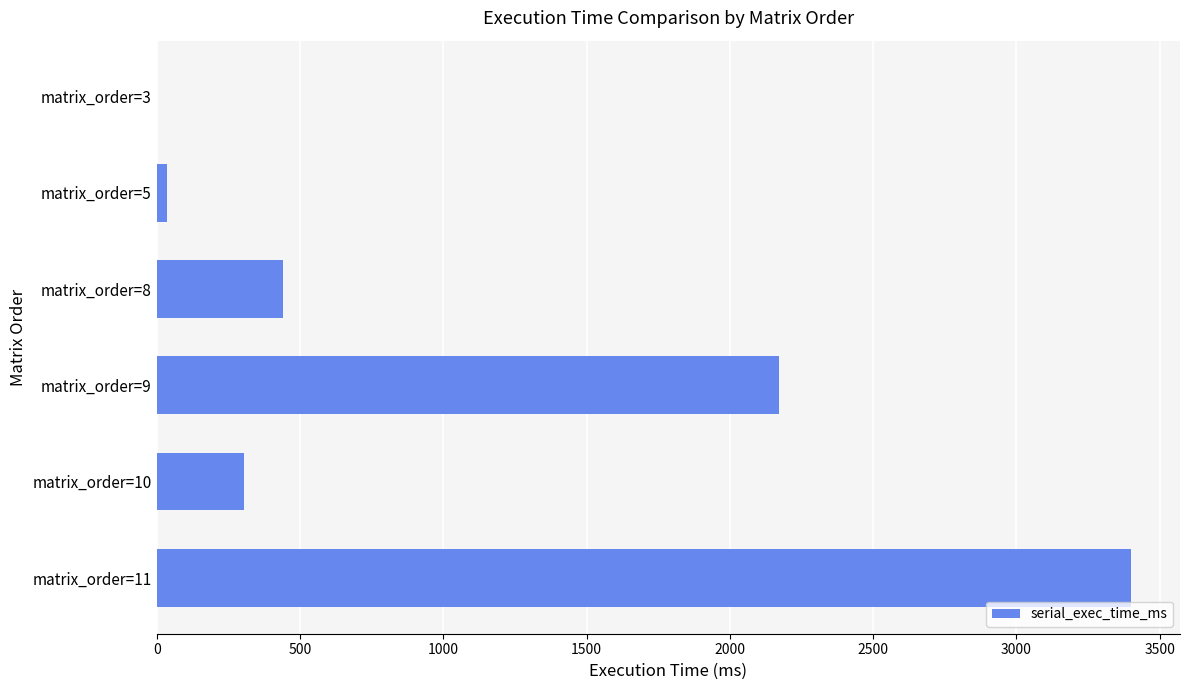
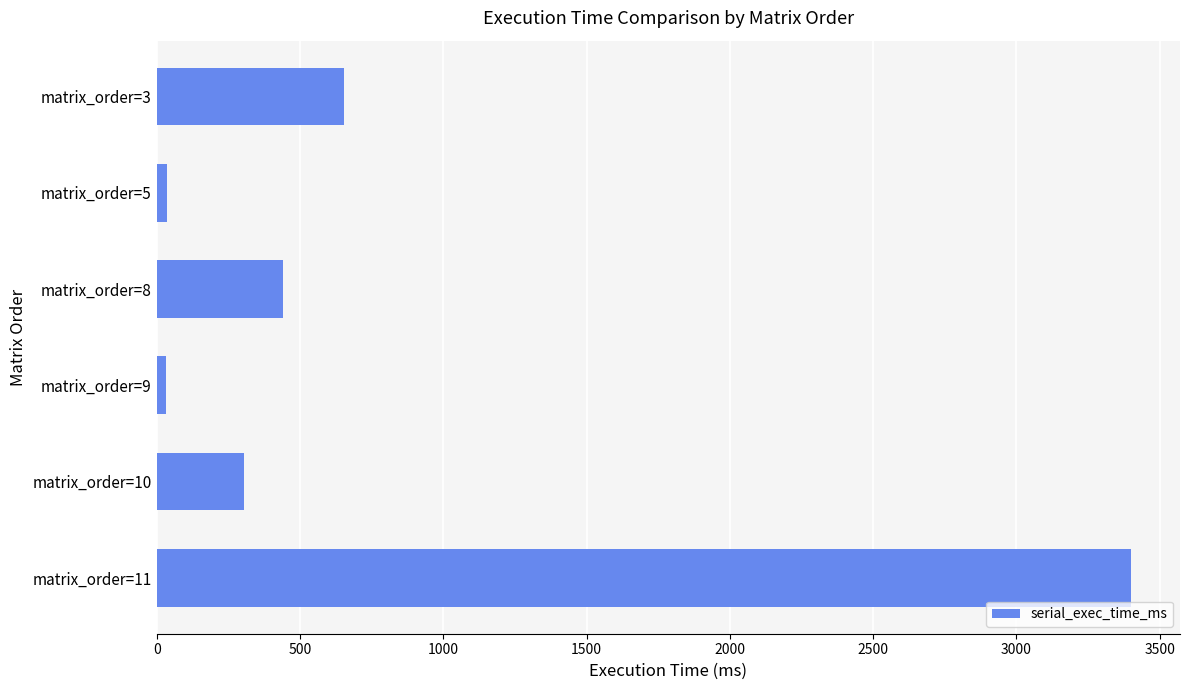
  {
-   "matrix_order=3": 0,
+   "matrix_order=3": 650,
    "matrix_order=5": 40,
    "matrix_order=8": 440,
-   "matrix_order=9": 2170,
+   "matrix_order=9": 30,
    "matrix_order=10": 310,
    "matrix_order=11": 3400
  }
